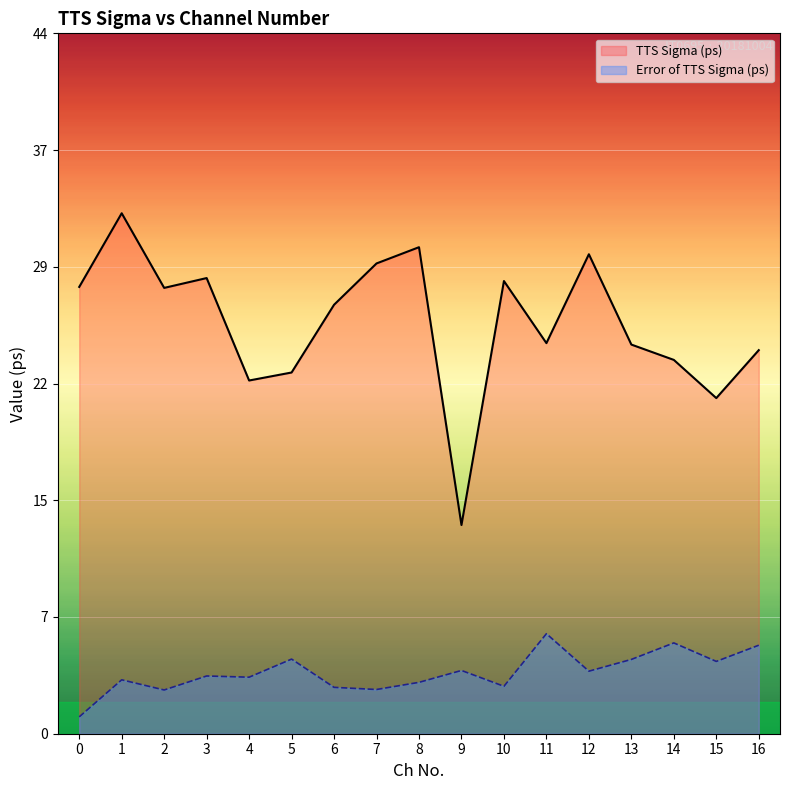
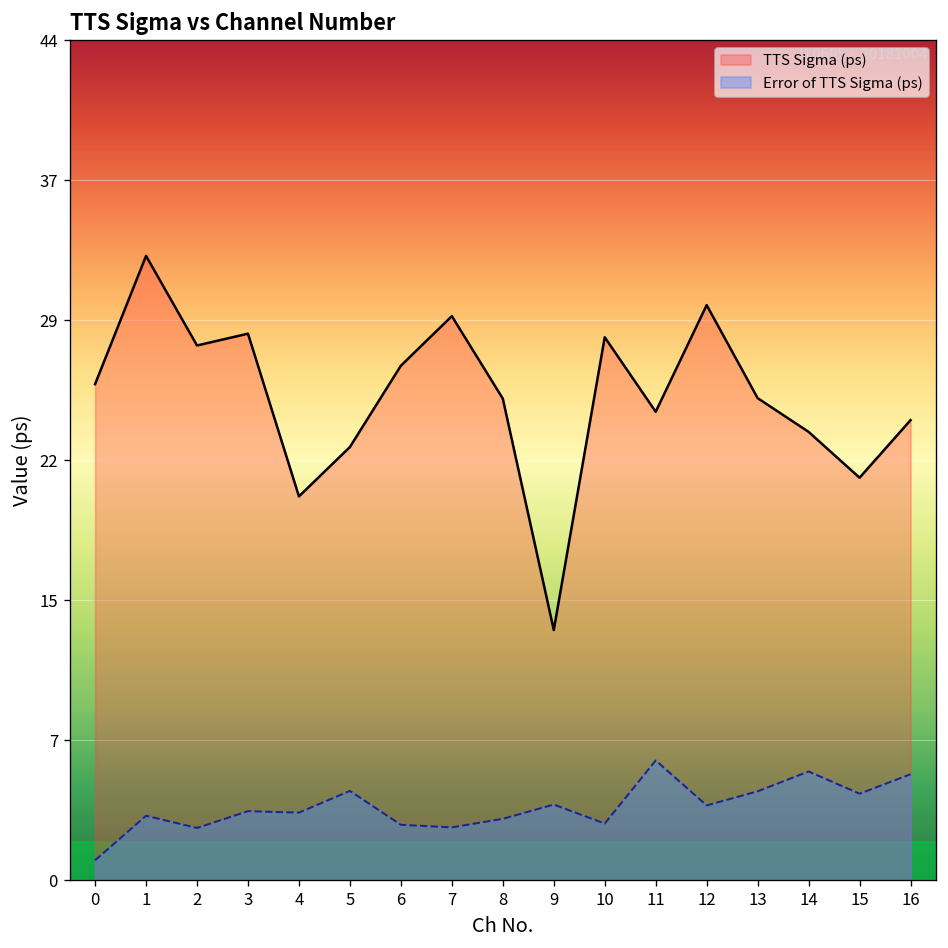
  {
    "TTS Sigma (ps)": {
-     "0": 28.0,
+     "0": 25.9,
      "1": 32.6,
      "2": 27.9,
      "3": 28.5,
-     "4": 22.1,
+     "4": 20.0,
      "5": 22.6,
      "6": 26.8,
      "7": 29.4,
-     "8": 30.4,
+     "8": 25.1,
      "9": 13.1,
      "10": 28.3,
      "11": 24.4,
      "12": 30.0,
-     "13": 24.3,
+     "13": 25.1,
      "14": 23.4,
      "15": 21.0,
      "16": 24.0
    },
    "Error of TTS Sigma (ps)": {
      "1": 3.4,
      "2": 2.7,
      "3": 3.6,
      "4": 3.5,
      "5": 4.7,
      "6": 2.9,
      "7": 2.8,
      "8": 3.2,
      "9": 4.0,
      "10": 3.0,
      "11": 6.3,
      "12": 3.9,
      "13": 4.6,
      "14": 5.7,
      "15": 4.5,
      "16": 5.5
    }
  }
